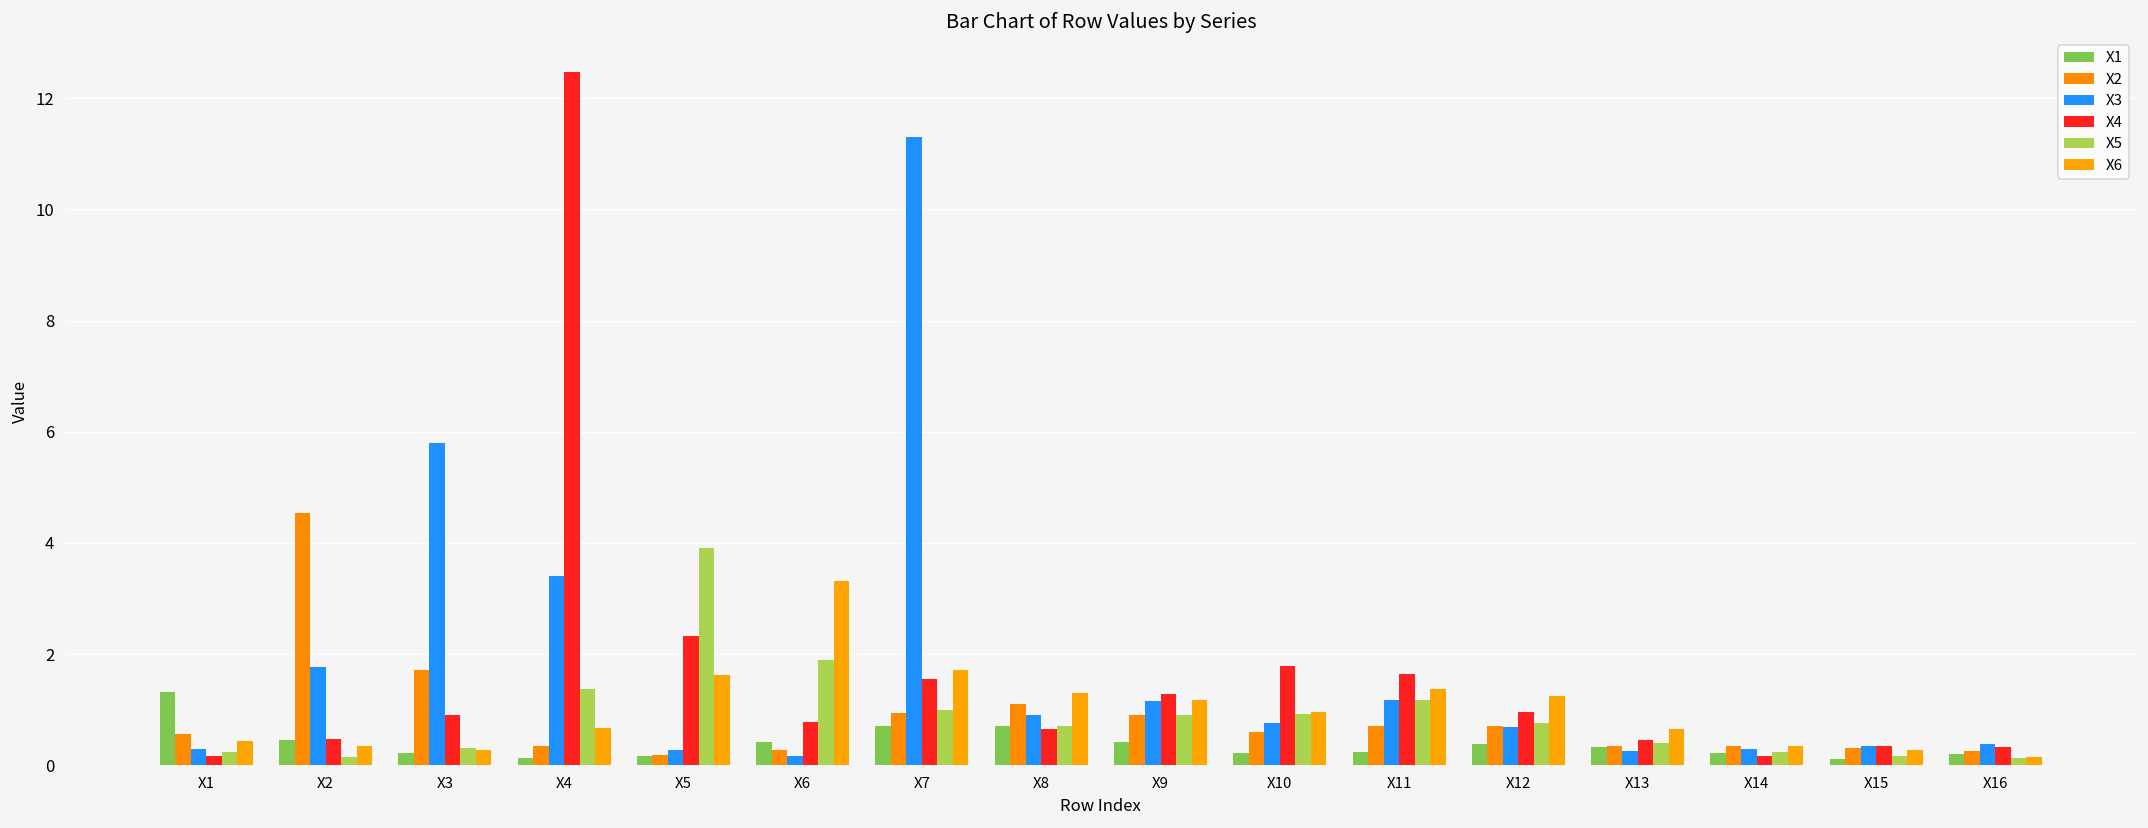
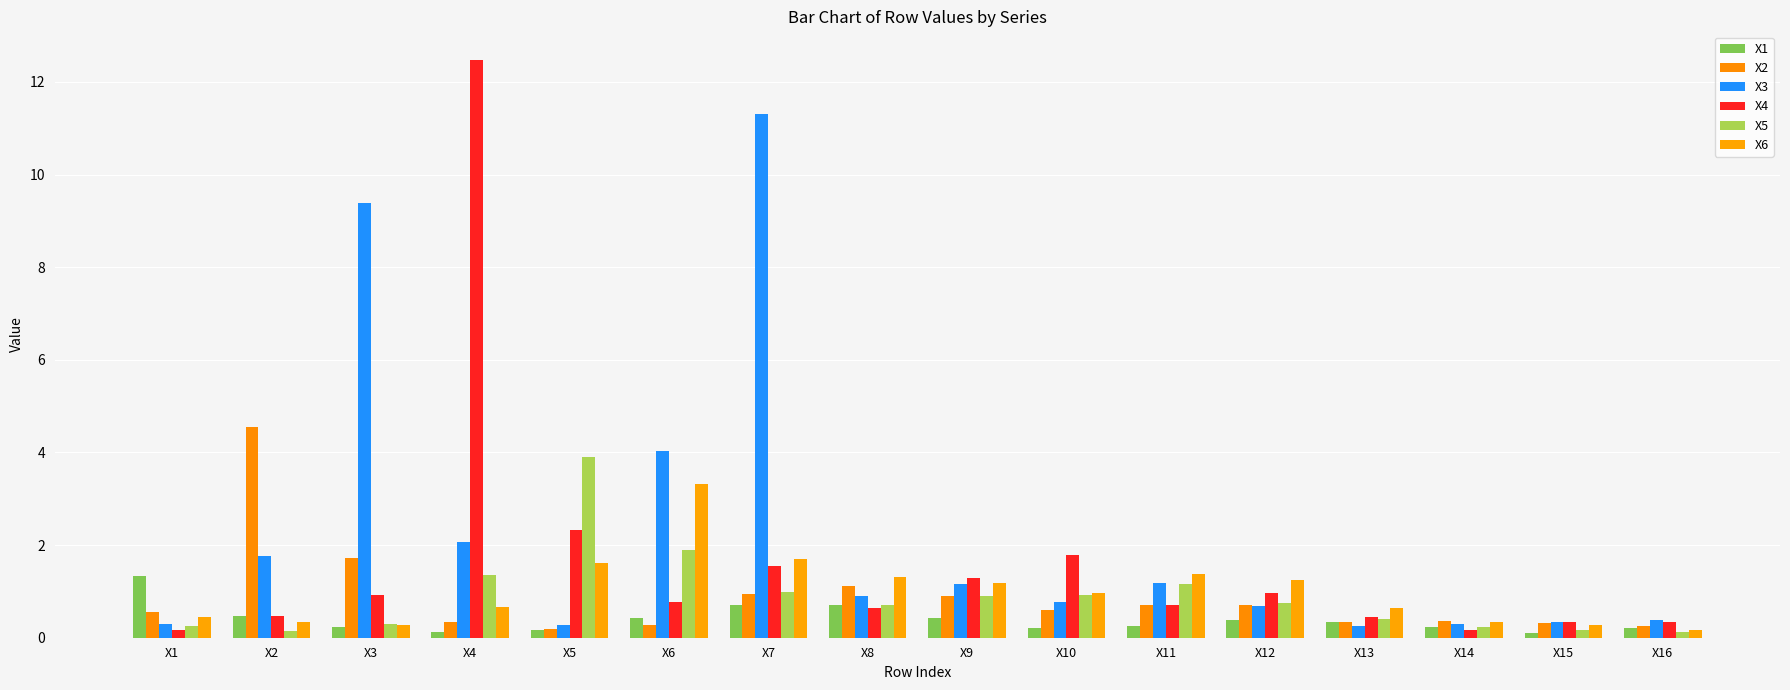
  {
    "X3": {
      "X1": 0.3,
      "X2": 1.8,
-     "X3": 5.8,
-     "X4": 3.4,
+     "X3": 9.4,
+     "X4": 2.1,
      "X5": 0.3,
-     "X6": 0.2,
+     "X6": 4.0,
      "X7": 11.3,
      "X8": 0.9,
      "X9": 1.2,
      "X10": 0.8,
      "X11": 1.2,
      "X12": 0.7,
      "X13": 0.3,
      "X14": 0.3,
      "X15": 0.3,
      "X16": 0.4
    },
    "X4": {
      "X1": 0.2,
      "X2": 0.5,
      "X3": 0.9,
      "X4": 12.5,
      "X5": 2.3,
      "X6": 0.8,
      "X7": 1.6,
      "X8": 0.6,
      "X9": 1.3,
      "X10": 1.8,
-     "X11": 1.6,
+     "X11": 0.7,
      "X12": 1.0,
      "X13": 0.5,
      "X14": 0.2,
      "X15": 0.3,
      "X16": 0.3
    }
  }
